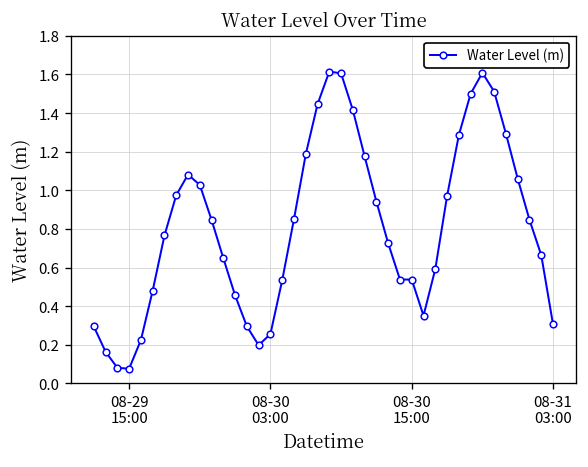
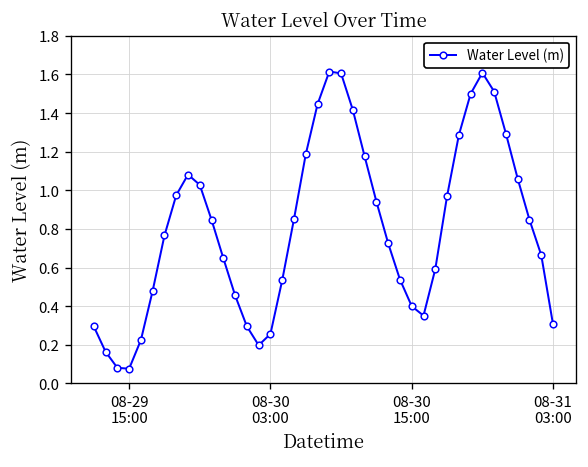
  {
    "08-29 15:00": 0.08,
    "08-30 03:00": 0.26,
-   "08-30 15:00": 0.54,
+   "08-30 15:00": 0.40,
    "08-31 03:00": 0.31
  }
